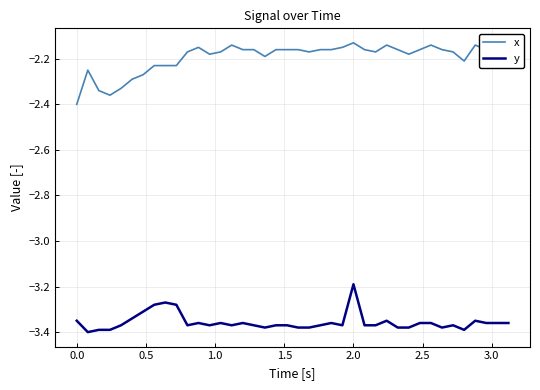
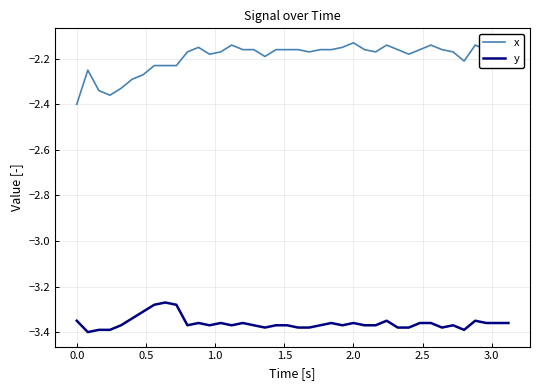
  {
    "x": {
      "0.0": -2.40,
      "2.0": -2.13
    },
    "y": {
      "0.0": -3.35,
-     "2.0": -3.19
+     "2.0": -3.36
    }
  }
